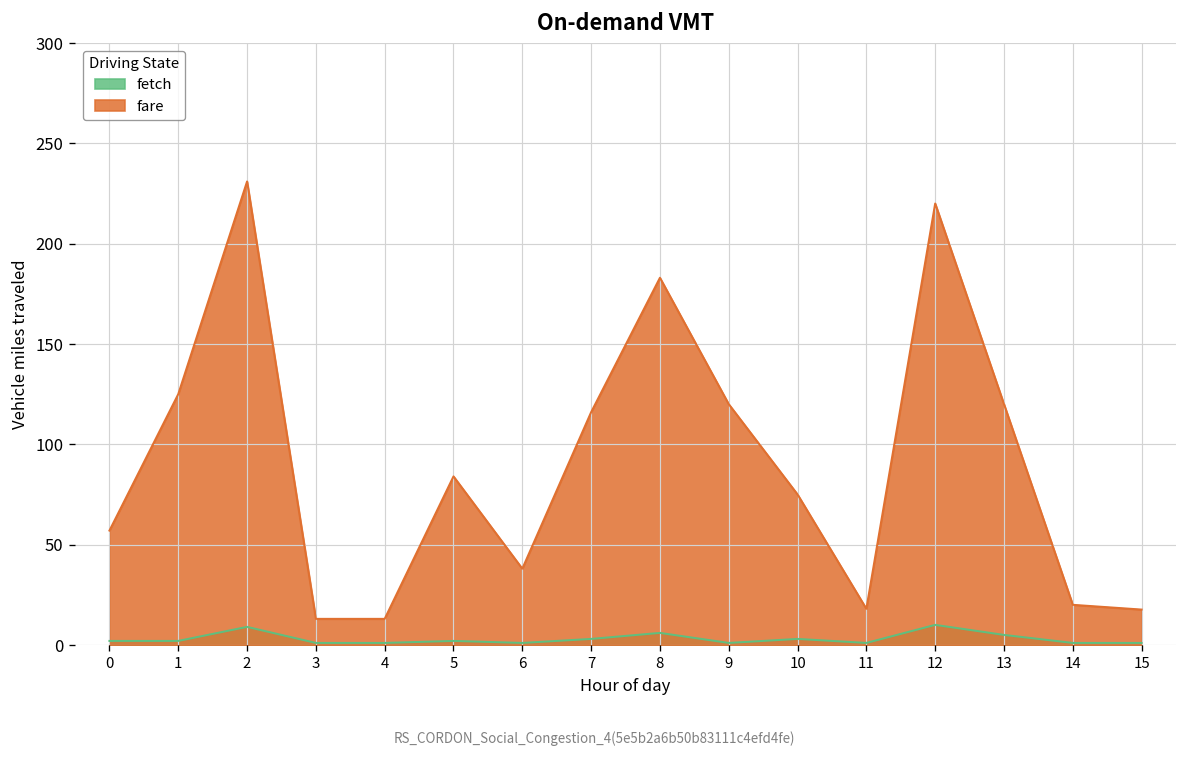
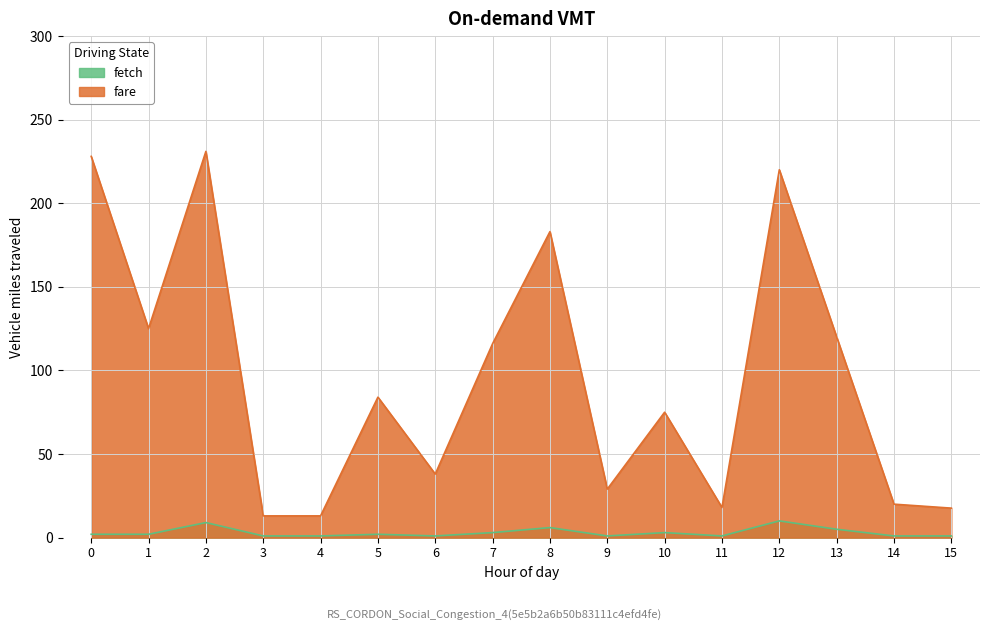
  {
    "fetch": {
      "0": 2,
      "1": 2,
      "2": 9,
      "3": 1,
      "4": 1,
      "5": 2,
      "6": 1,
      "7": 3,
      "8": 6,
      "9": 1,
      "10": 3,
      "11": 1,
      "12": 10,
      "13": 5,
      "14": 1,
      "15": 1
    },
    "fare": {
-     "0": 57,
+     "0": 228,
      "1": 125,
      "2": 231,
      "3": 13,
      "4": 13,
      "5": 84,
      "6": 38,
      "7": 116,
      "8": 183,
-     "9": 120,
+     "9": 29,
      "10": 75,
      "11": 18,
      "12": 220,
      "13": 120,
      "14": 20,
      "15": 18
    }
  }
